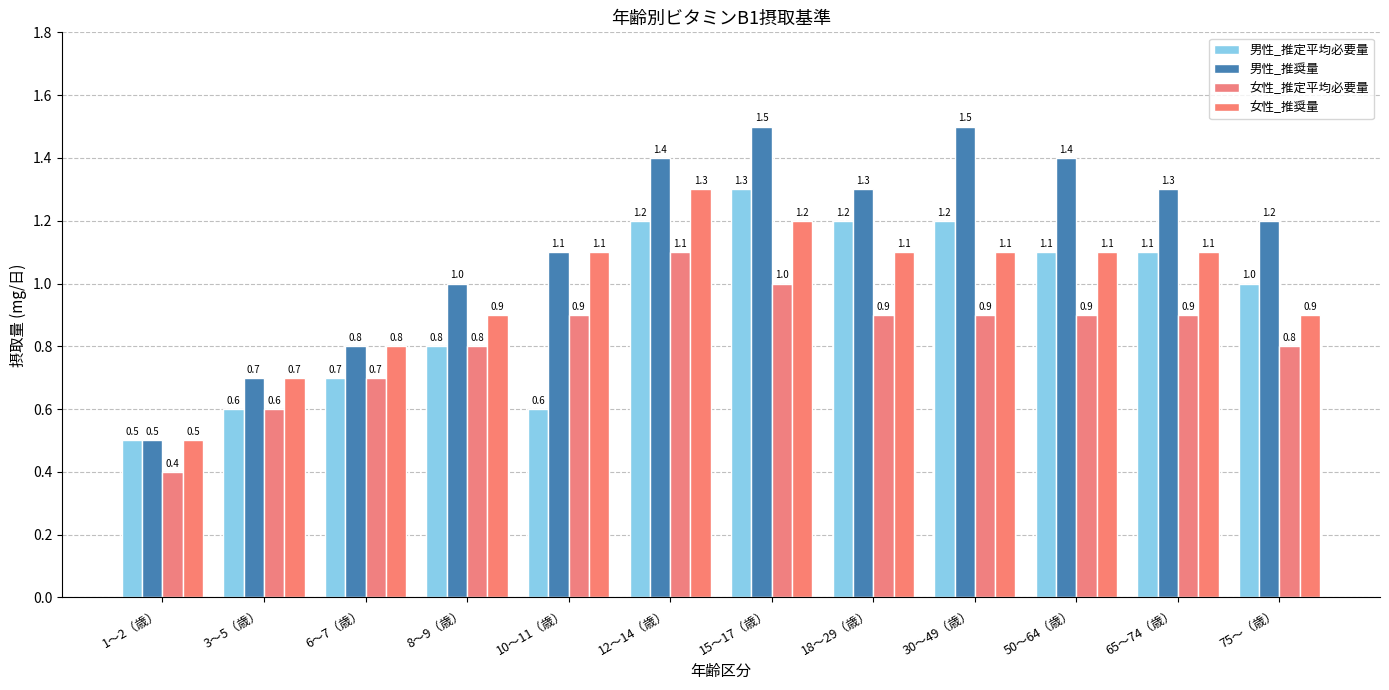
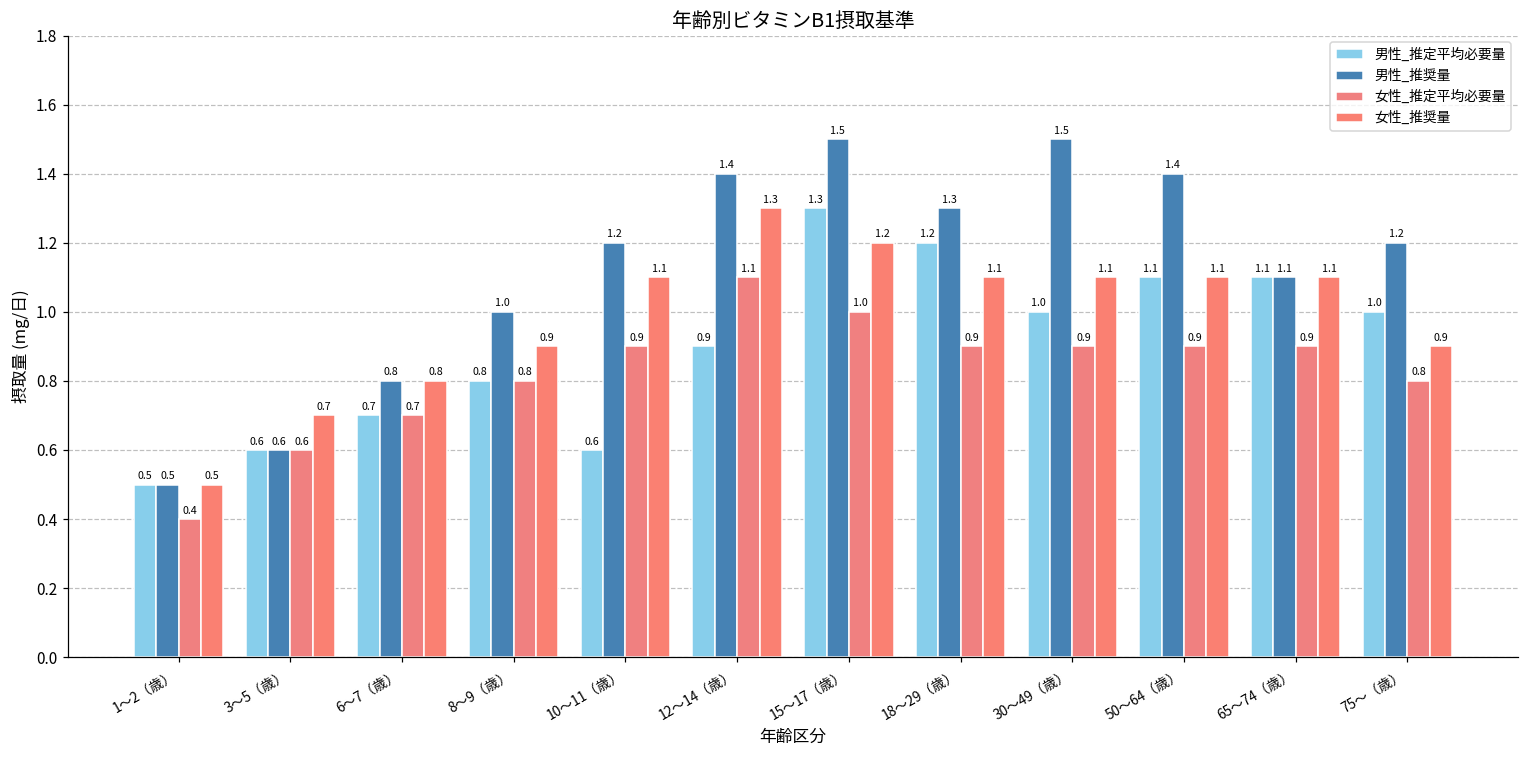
  {
    "男性_推定平均必要量": {
      "1〜2（歳）": 0.5,
      "3〜5（歳）": 0.6,
      "6〜7（歳）": 0.7,
      "8〜9（歳）": 0.8,
      "10〜11（歳）": 0.6,
-     "12〜14（歳）": 1.2,
+     "12〜14（歳）": 0.9,
      "15〜17（歳）": 1.3,
      "18〜29（歳）": 1.2,
-     "30〜49（歳）": 1.2,
+     "30〜49（歳）": 1.0,
      "50〜64（歳）": 1.1,
      "65〜74（歳）": 1.1,
      "75〜（歳）": 1.0
    },
    "男性_推奨量": {
      "1〜2（歳）": 0.5,
-     "3〜5（歳）": 0.7,
+     "3〜5（歳）": 0.6,
      "6〜7（歳）": 0.8,
      "8〜9（歳）": 1.0,
-     "10〜11（歳）": 1.1,
+     "10〜11（歳）": 1.2,
      "12〜14（歳）": 1.4,
      "15〜17（歳）": 1.5,
      "18〜29（歳）": 1.3,
      "30〜49（歳）": 1.5,
      "50〜64（歳）": 1.4,
-     "65〜74（歳）": 1.3,
+     "65〜74（歳）": 1.1,
      "75〜（歳）": 1.2
    }
  }
